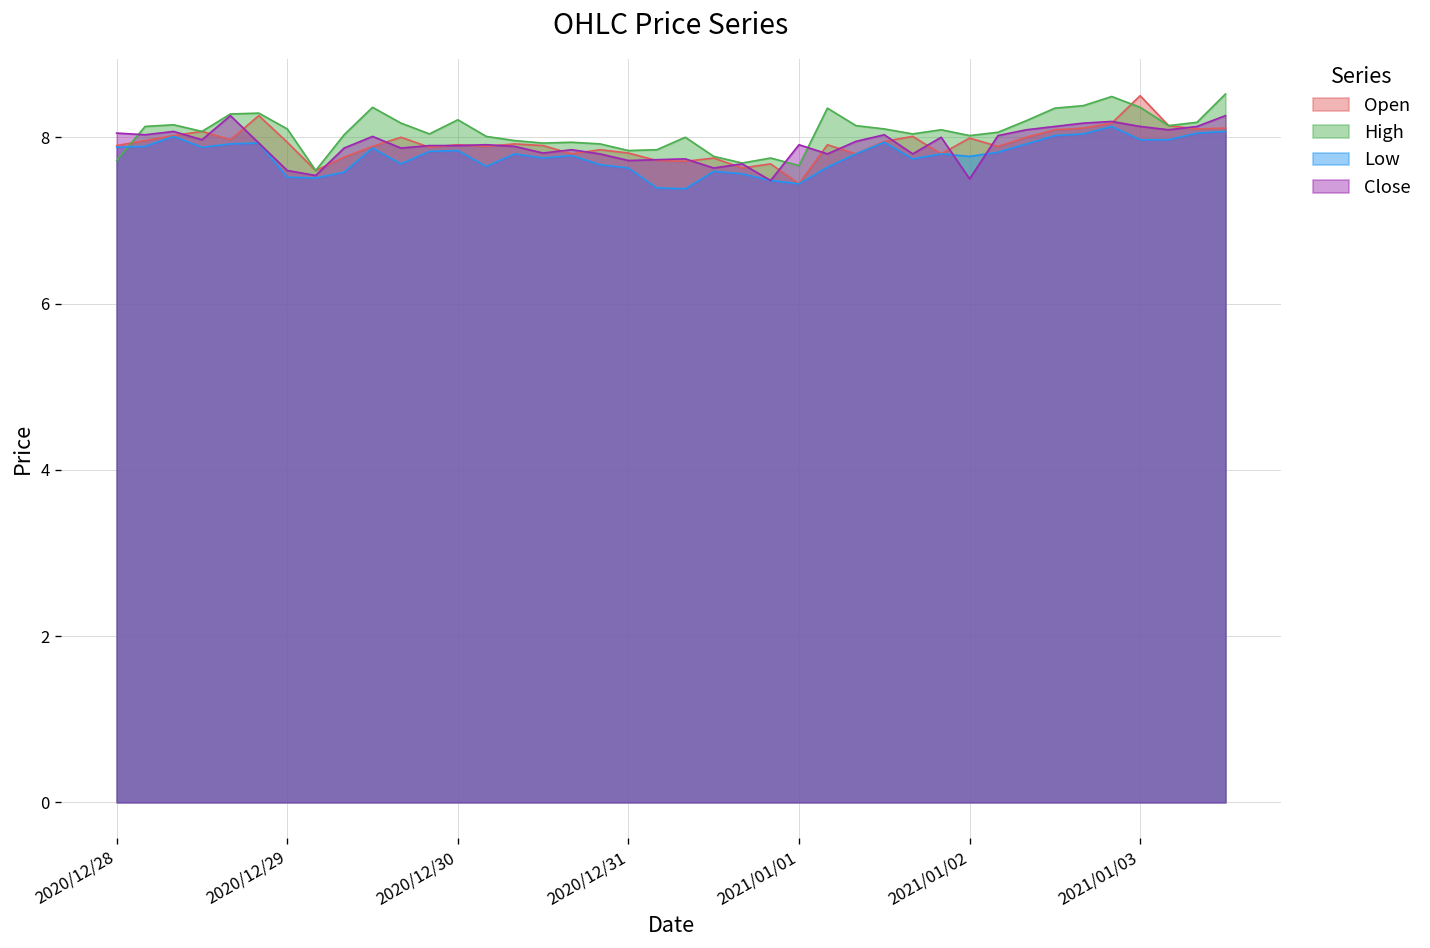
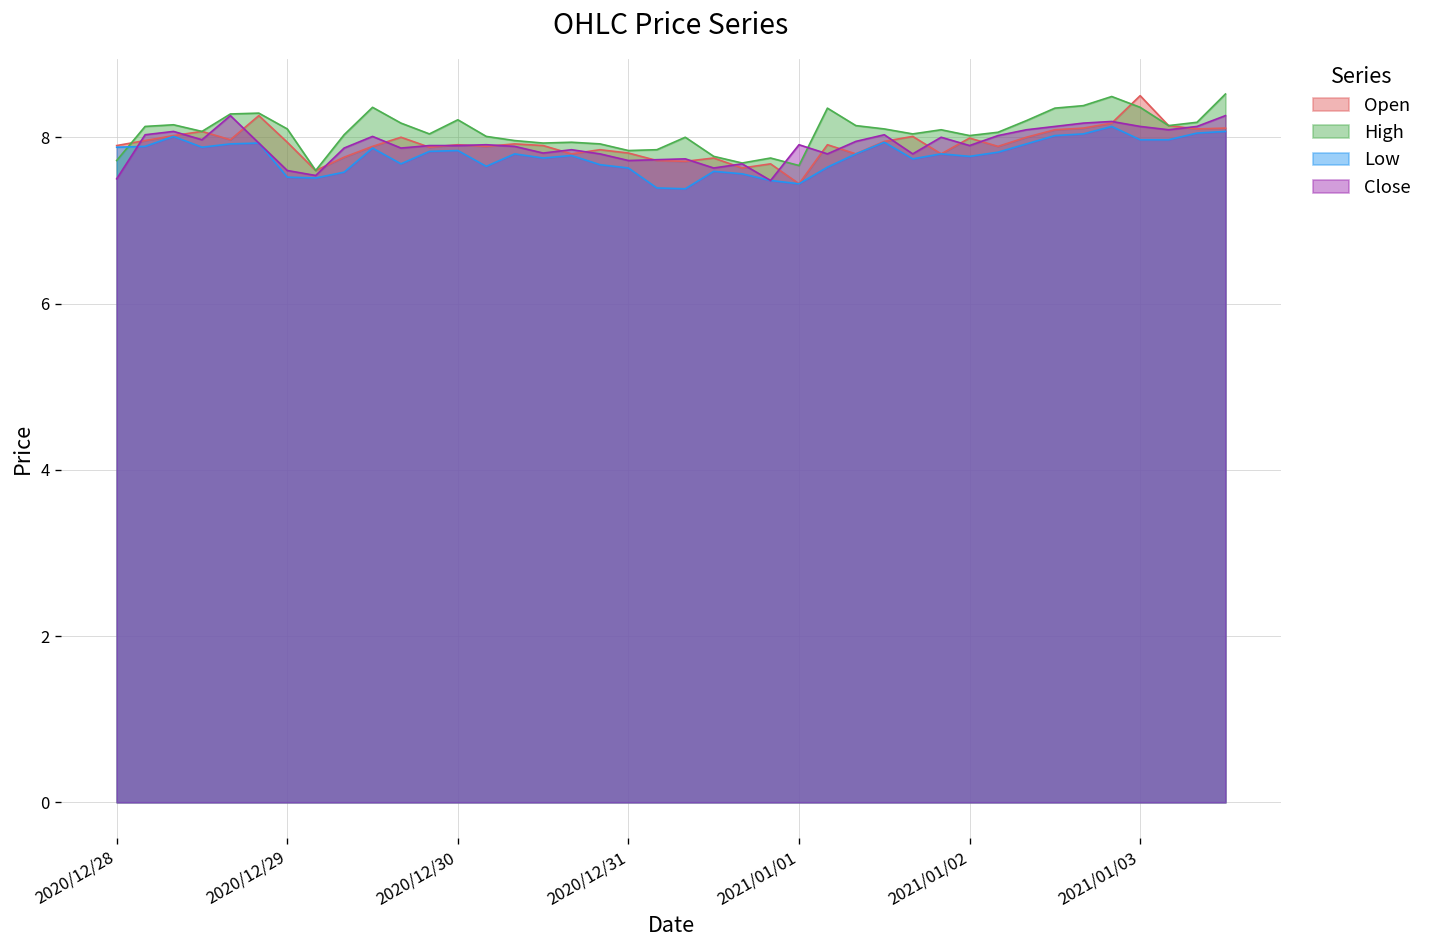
  {
    "Open": {
      "2020/12/29": 7.9,
      "2021/01/03": 8.5
    },
    "High": {
      "2020/12/28": 7.7,
      "2020/12/29": 8.1,
      "2020/12/30": 8.2,
      "2021/01/01": 7.7,
      "2021/01/03": 8.4
    },
    "Low": {
      "2020/12/29": 7.5,
      "2020/12/30": 7.8,
      "2020/12/31": 7.6,
      "2021/01/02": 7.8,
      "2021/01/03": 8.0
    },
    "Close": {
-     "2020/12/28": 8.1,
+     "2020/12/28": 7.5,
      "2020/12/29": 7.6,
      "2020/12/31": 7.7,
      "2021/01/01": 7.9,
-     "2021/01/02": 7.5,
+     "2021/01/02": 7.9,
      "2021/01/03": 8.1
    }
  }
